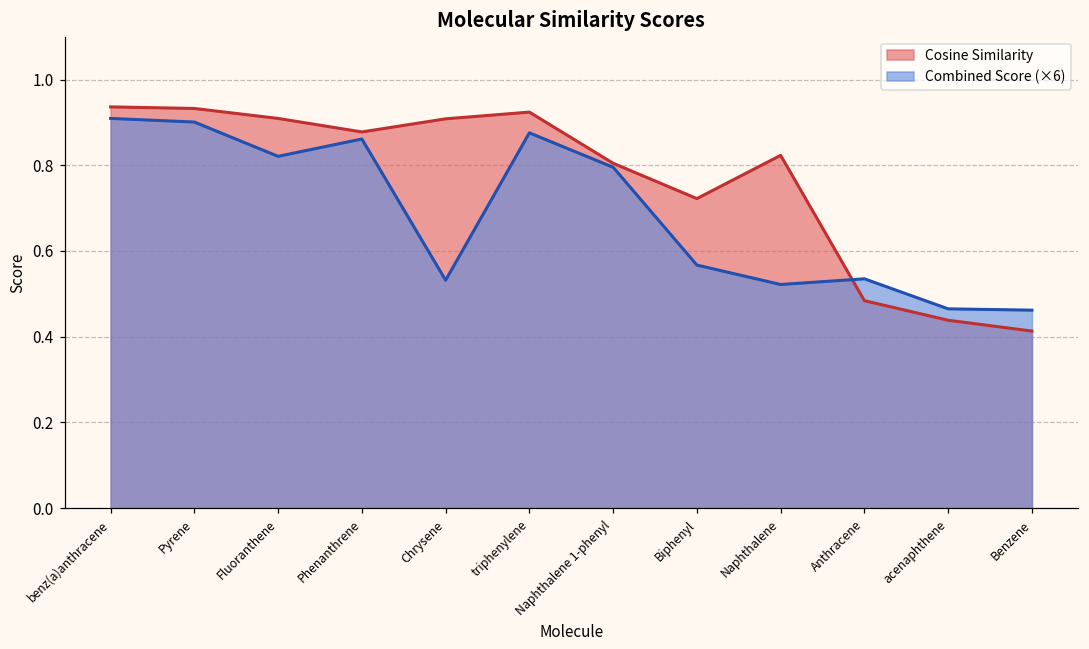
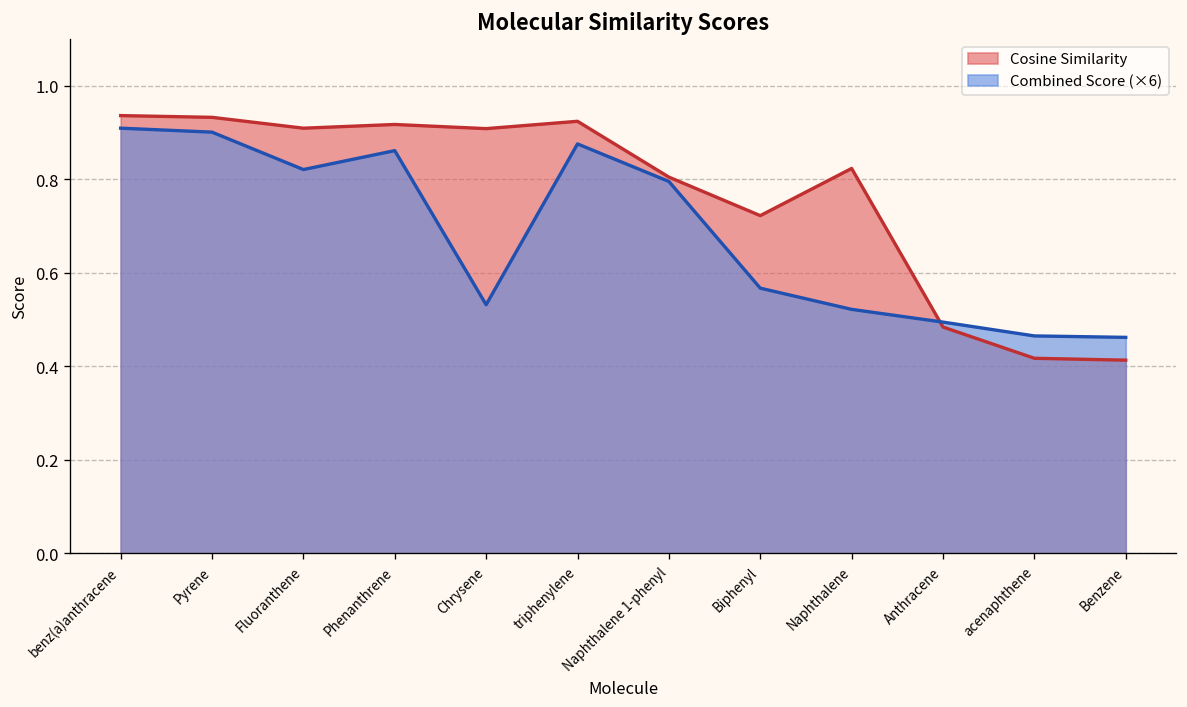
  {
    "Cosine Similarity": {
      "benz(a)anthracene": 0.94,
      "Pyrene": 0.93,
      "Fluoranthene": 0.91,
-     "Phenanthrene": 0.88,
+     "Phenanthrene": 0.92,
      "Chrysene": 0.91,
      "triphenylene": 0.92,
      "Naphthalene 1-phenyl": 0.80,
      "Biphenyl": 0.72,
      "Naphthalene": 0.82,
      "Anthracene": 0.48,
-     "acenaphthene": 0.44,
+     "acenaphthene": 0.42,
      "Benzene": 0.41
    },
    "Combined Score (×6)": {
      "benz(a)anthracene": 0.91,
      "Pyrene": 0.90,
      "Fluoranthene": 0.82,
      "Phenanthrene": 0.86,
      "Chrysene": 0.53,
      "triphenylene": 0.88,
      "Naphthalene 1-phenyl": 0.80,
      "Biphenyl": 0.57,
      "Naphthalene": 0.52,
-     "Anthracene": 0.54,
+     "Anthracene": 0.49,
      "acenaphthene": 0.47,
      "Benzene": 0.46
    }
  }
